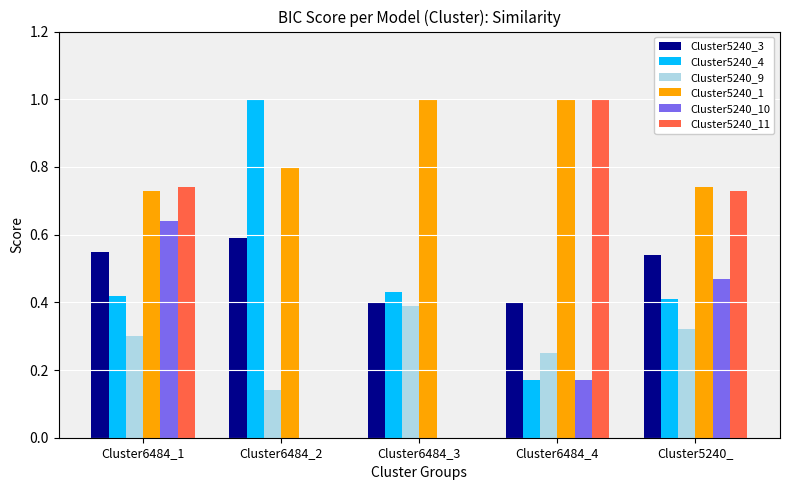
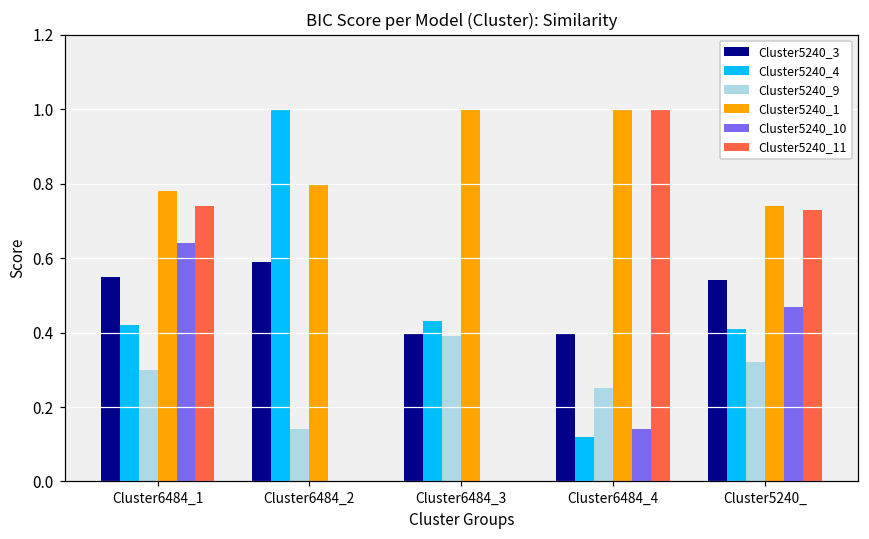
  {
    "Cluster5240_3": {
      "Cluster6484_1": 0.55,
      "Cluster6484_2": 0.59,
      "Cluster6484_3": 0.40,
      "Cluster6484_4": 0.40,
      "Cluster5240_": 0.54
    },
    "Cluster5240_4": {
      "Cluster6484_1": 0.42,
      "Cluster6484_2": 1.00,
      "Cluster6484_3": 0.43,
-     "Cluster6484_4": 0.17,
+     "Cluster6484_4": 0.12,
      "Cluster5240_": 0.41
    },
    "Cluster5240_9": {
      "Cluster6484_1": 0.30,
      "Cluster6484_2": 0.14,
      "Cluster6484_3": 0.39,
      "Cluster6484_4": 0.25,
      "Cluster5240_": 0.32
    },
    "Cluster5240_1": {
-     "Cluster6484_1": 0.73,
+     "Cluster6484_1": 0.78,
      "Cluster6484_2": 0.80,
      "Cluster6484_3": 1.00,
      "Cluster6484_4": 1.00,
      "Cluster5240_": 0.74
    },
    "Cluster5240_10": {
      "Cluster6484_1": 0.64,
      "Cluster6484_2": 0.00,
      "Cluster6484_3": 0.00,
-     "Cluster6484_4": 0.17,
+     "Cluster6484_4": 0.14,
      "Cluster5240_": 0.47
    },
    "Cluster5240_11": {
      "Cluster6484_1": 0.74,
      "Cluster6484_2": 0.00,
      "Cluster6484_3": 0.00,
      "Cluster6484_4": 1.00,
      "Cluster5240_": 0.73
    }
  }
